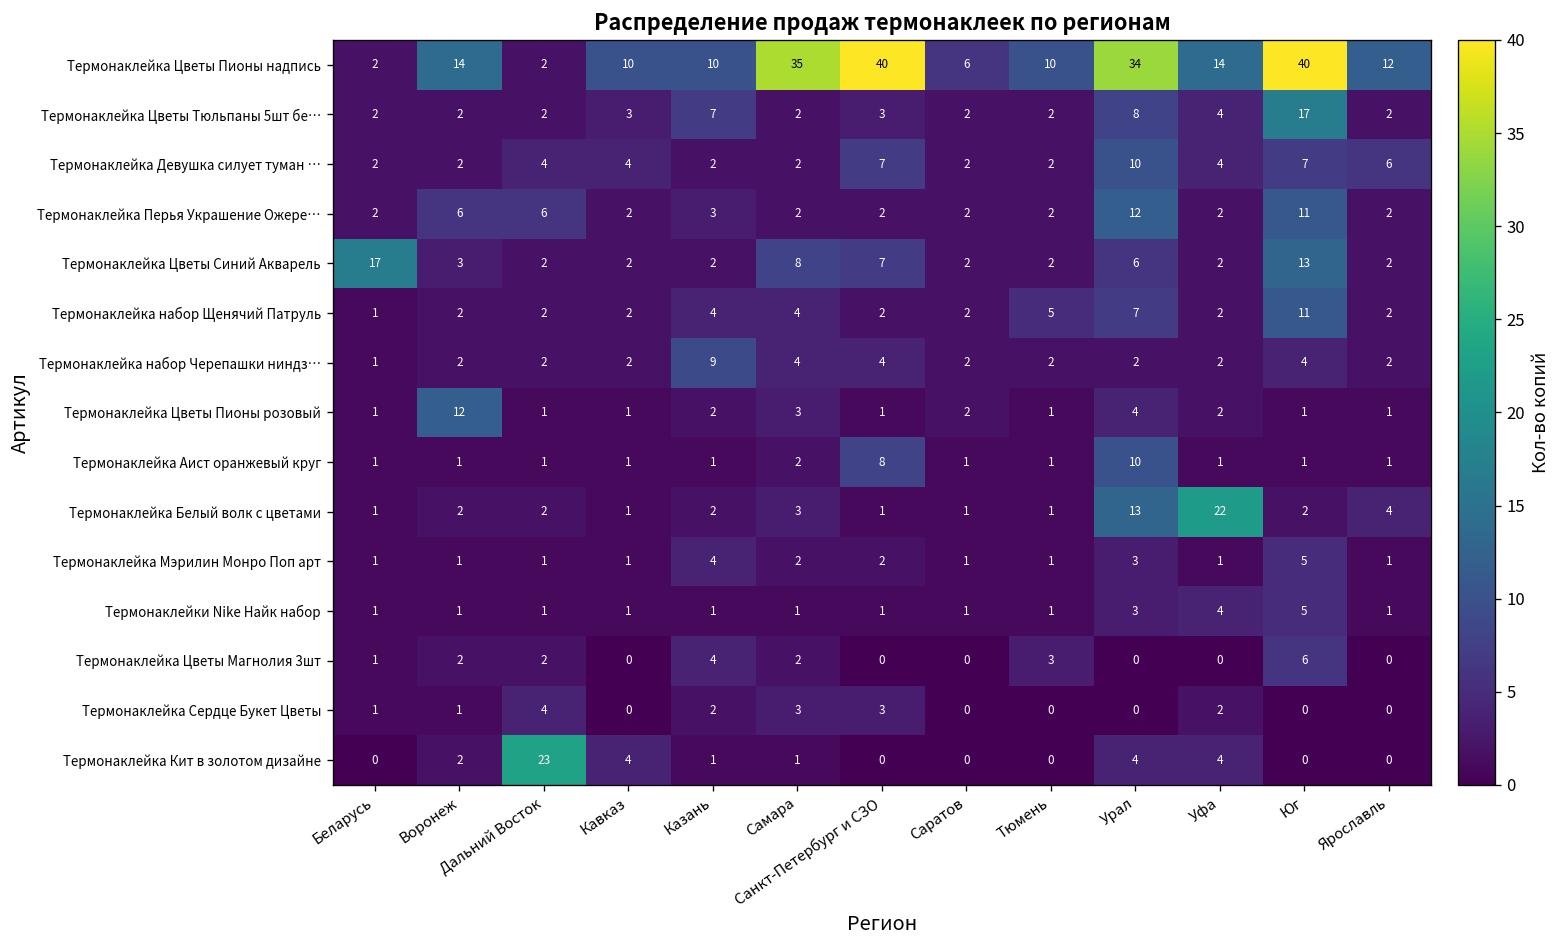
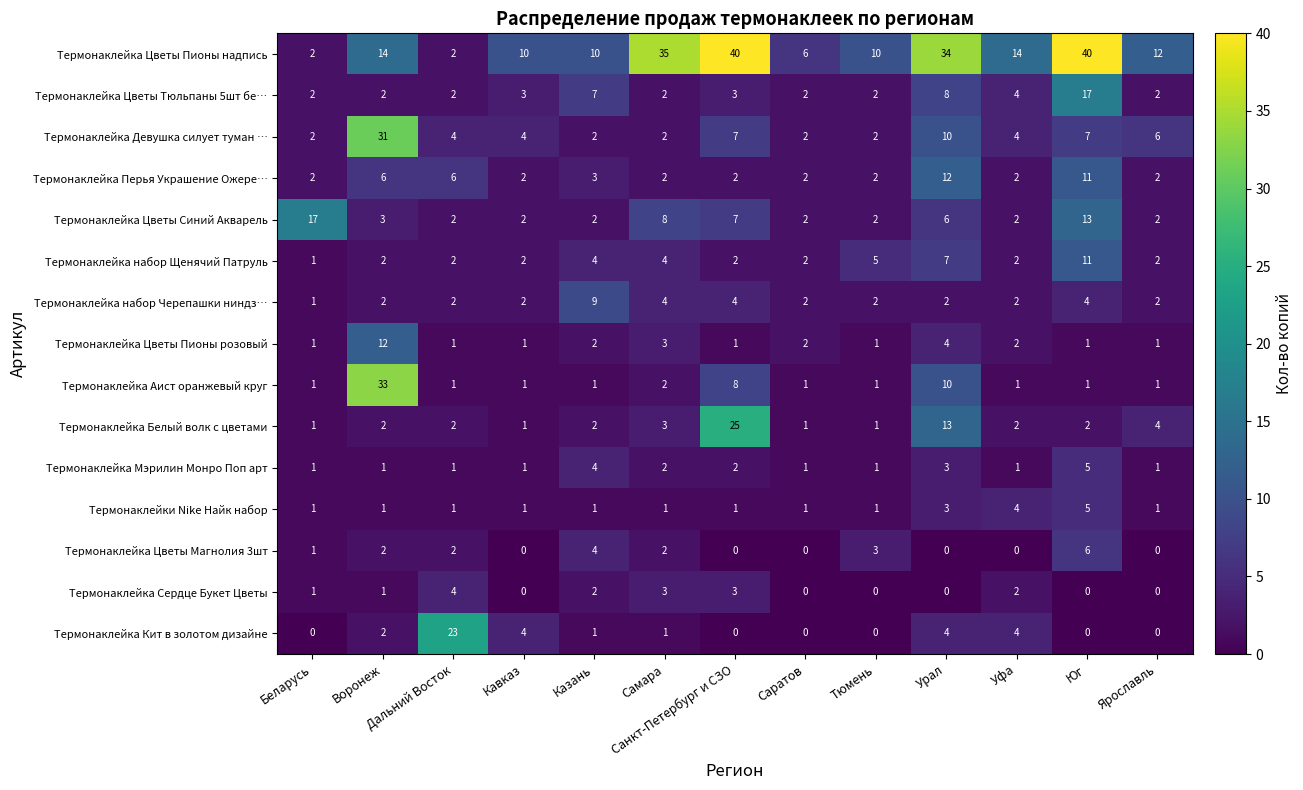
  {
    "Термонаклейка Цветы Пионы надпись": {
      "Беларусь": 2,
      "Воронеж": 14,
      "Дальний Восток": 2,
      "Кавказ": 10,
      "Казань": 10,
      "Самара": 35,
      "Санкт-Петербург и СЗО": 40,
      "Саратов": 6,
      "Тюмень": 10,
      "Урал": 34,
      "Уфа": 14,
      "Юг": 40,
      "Ярославль": 12
    },
    "Термонаклейка Цветы Тюльпаны 5шт бе…": {
      "Беларусь": 2,
      "Воронеж": 2,
      "Дальний Восток": 2,
      "Кавказ": 3,
      "Казань": 7,
      "Самара": 2,
      "Санкт-Петербург и СЗО": 3,
      "Саратов": 2,
      "Тюмень": 2,
      "Урал": 8,
      "Уфа": 4,
      "Юг": 17,
      "Ярославль": 2
    },
    "Термонаклейка Девушка силует туман …": {
      "Беларусь": 2,
-     "Воронеж": 2,
+     "Воронеж": 31,
      "Дальний Восток": 4,
      "Кавказ": 4,
      "Казань": 2,
      "Самара": 2,
      "Санкт-Петербург и СЗО": 7,
      "Саратов": 2,
      "Тюмень": 2,
      "Урал": 10,
      "Уфа": 4,
      "Юг": 7,
      "Ярославль": 6
    },
    "Термонаклейка Перья Украшение Ожере…": {
      "Беларусь": 2,
      "Воронеж": 6,
      "Дальний Восток": 6,
      "Кавказ": 2,
      "Казань": 3,
      "Самара": 2,
      "Санкт-Петербург и СЗО": 2,
      "Саратов": 2,
      "Тюмень": 2,
      "Урал": 12,
      "Уфа": 2,
      "Юг": 11,
      "Ярославль": 2
    },
    "Термонаклейка Цветы Синий Акварель": {
      "Беларусь": 17,
      "Воронеж": 3,
      "Дальний Восток": 2,
      "Кавказ": 2,
      "Казань": 2,
      "Самара": 8,
      "Санкт-Петербург и СЗО": 7,
      "Саратов": 2,
      "Тюмень": 2,
      "Урал": 6,
      "Уфа": 2,
      "Юг": 13,
      "Ярославль": 2
    },
    "Термонаклейка набор Щенячий Патруль": {
      "Беларусь": 1,
      "Воронеж": 2,
      "Дальний Восток": 2,
      "Кавказ": 2,
      "Казань": 4,
      "Самара": 4,
      "Санкт-Петербург и СЗО": 2,
      "Саратов": 2,
      "Тюмень": 5,
      "Урал": 7,
      "Уфа": 2,
      "Юг": 11,
      "Ярославль": 2
    },
    "Термонаклейка набор Черепашки ниндз…": {
      "Беларусь": 1,
      "Воронеж": 2,
      "Дальний Восток": 2,
      "Кавказ": 2,
      "Казань": 9,
      "Самара": 4,
      "Санкт-Петербург и СЗО": 4,
      "Саратов": 2,
      "Тюмень": 2,
      "Урал": 2,
      "Уфа": 2,
      "Юг": 4,
      "Ярославль": 2
    },
    "Термонаклейка Цветы Пионы розовый": {
      "Беларусь": 1,
      "Воронеж": 12,
      "Дальний Восток": 1,
      "Кавказ": 1,
      "Казань": 2,
      "Самара": 3,
      "Санкт-Петербург и СЗО": 1,
      "Саратов": 2,
      "Тюмень": 1,
      "Урал": 4,
      "Уфа": 2,
      "Юг": 1,
      "Ярославль": 1
    },
    "Термонаклейка Аист оранжевый круг": {
      "Беларусь": 1,
-     "Воронеж": 1,
+     "Воронеж": 33,
      "Дальний Восток": 1,
      "Кавказ": 1,
      "Казань": 1,
      "Самара": 2,
      "Санкт-Петербург и СЗО": 8,
      "Саратов": 1,
      "Тюмень": 1,
      "Урал": 10,
      "Уфа": 1,
      "Юг": 1,
      "Ярославль": 1
    },
    "Термонаклейка Белый волк с цветами": {
      "Беларусь": 1,
      "Воронеж": 2,
      "Дальний Восток": 2,
      "Кавказ": 1,
      "Казань": 2,
      "Самара": 3,
-     "Санкт-Петербург и СЗО": 1,
+     "Санкт-Петербург и СЗО": 25,
      "Саратов": 1,
      "Тюмень": 1,
      "Урал": 13,
-     "Уфа": 22,
+     "Уфа": 2,
      "Юг": 2,
      "Ярославль": 4
    },
    "Термонаклейка Мэрилин Монро Поп арт": {
      "Беларусь": 1,
      "Воронеж": 1,
      "Дальний Восток": 1,
      "Кавказ": 1,
      "Казань": 4,
      "Самара": 2,
      "Санкт-Петербург и СЗО": 2,
      "Саратов": 1,
      "Тюмень": 1,
      "Урал": 3,
      "Уфа": 1,
      "Юг": 5,
      "Ярославль": 1
    },
    "Термонаклейки Nike Найк набор": {
      "Беларусь": 1,
      "Воронеж": 1,
      "Дальний Восток": 1,
      "Кавказ": 1,
      "Казань": 1,
      "Самара": 1,
      "Санкт-Петербург и СЗО": 1,
      "Саратов": 1,
      "Тюмень": 1,
      "Урал": 3,
      "Уфа": 4,
      "Юг": 5,
      "Ярославль": 1
    },
    "Термонаклейка Цветы Магнолия 3шт": {
      "Беларусь": 1,
      "Воронеж": 2,
      "Дальний Восток": 2,
      "Кавказ": 0,
      "Казань": 4,
      "Самара": 2,
      "Санкт-Петербург и СЗО": 0,
      "Саратов": 0,
      "Тюмень": 3,
      "Урал": 0,
      "Уфа": 0,
      "Юг": 6,
      "Ярославль": 0
    },
    "Термонаклейка Сердце Букет Цветы": {
      "Беларусь": 1,
      "Воронеж": 1,
      "Дальний Восток": 4,
      "Кавказ": 0,
      "Казань": 2,
      "Самара": 3,
      "Санкт-Петербург и СЗО": 3,
      "Саратов": 0,
      "Тюмень": 0,
      "Урал": 0,
      "Уфа": 2,
      "Юг": 0,
      "Ярославль": 0
    },
    "Термонаклейка Кит в золотом дизайне": {
      "Беларусь": 0,
      "Воронеж": 2,
      "Дальний Восток": 23,
      "Кавказ": 4,
      "Казань": 1,
      "Самара": 1,
      "Санкт-Петербург и СЗО": 0,
      "Саратов": 0,
      "Тюмень": 0,
      "Урал": 4,
      "Уфа": 4,
      "Юг": 0,
      "Ярославль": 0
    }
  }
